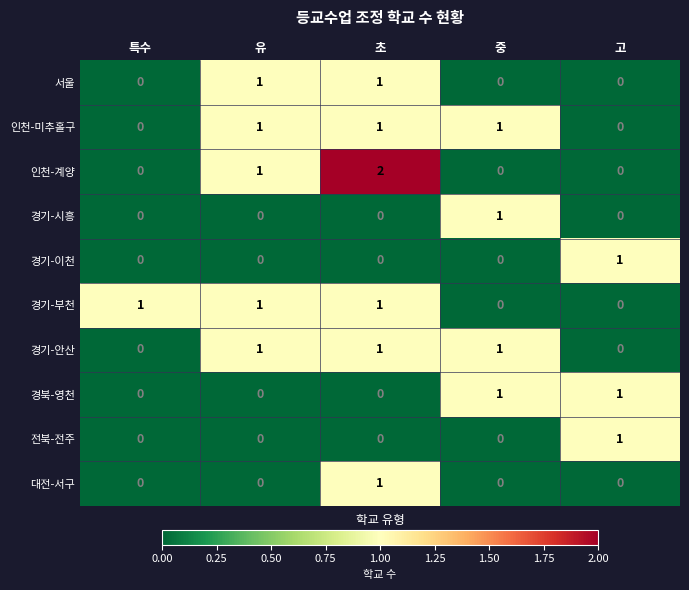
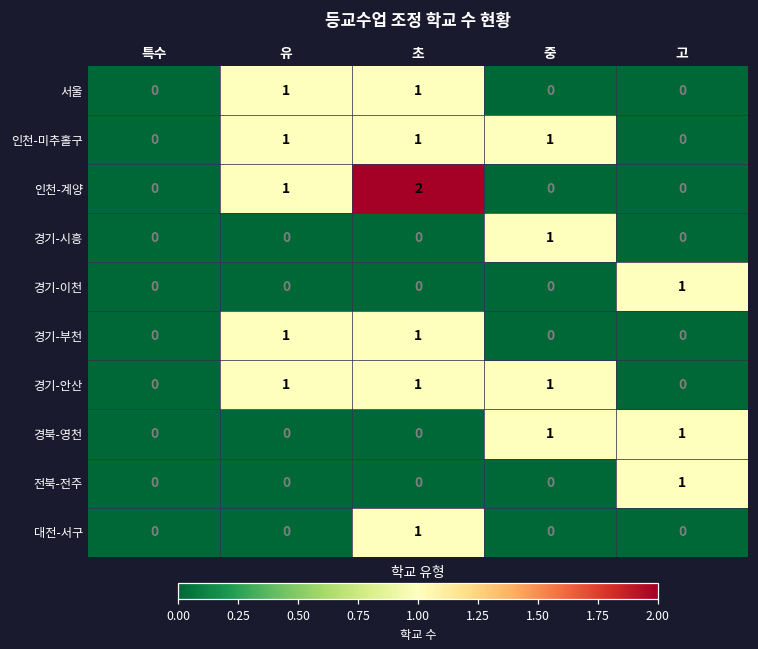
  {
    "서울": {
      "특수": 0,
      "유": 1,
      "초": 1,
      "중": 0,
      "고": 0
    },
    "인천-미추홀구": {
      "특수": 0,
      "유": 1,
      "초": 1,
      "중": 1,
      "고": 0
    },
    "인천-계양": {
      "특수": 0,
      "유": 1,
      "초": 2,
      "중": 0,
      "고": 0
    },
    "경기-시흥": {
      "특수": 0,
      "유": 0,
      "초": 0,
      "중": 1,
      "고": 0
    },
    "경기-이천": {
      "특수": 0,
      "유": 0,
      "초": 0,
      "중": 0,
      "고": 1
    },
    "경기-부천": {
-     "특수": 1,
+     "특수": 0,
      "유": 1,
      "초": 1,
      "중": 0,
      "고": 0
    },
    "경기-안산": {
      "특수": 0,
      "유": 1,
      "초": 1,
      "중": 1,
      "고": 0
    },
    "경북-영천": {
      "특수": 0,
      "유": 0,
      "초": 0,
      "중": 1,
      "고": 1
    },
    "전북-전주": {
      "특수": 0,
      "유": 0,
      "초": 0,
      "중": 0,
      "고": 1
    },
    "대전-서구": {
      "특수": 0,
      "유": 0,
      "초": 1,
      "중": 0,
      "고": 0
    }
  }
